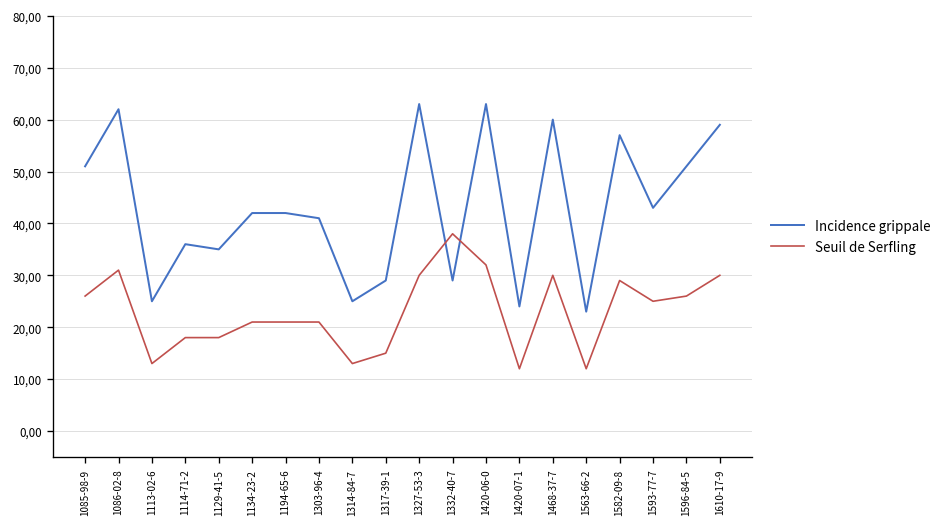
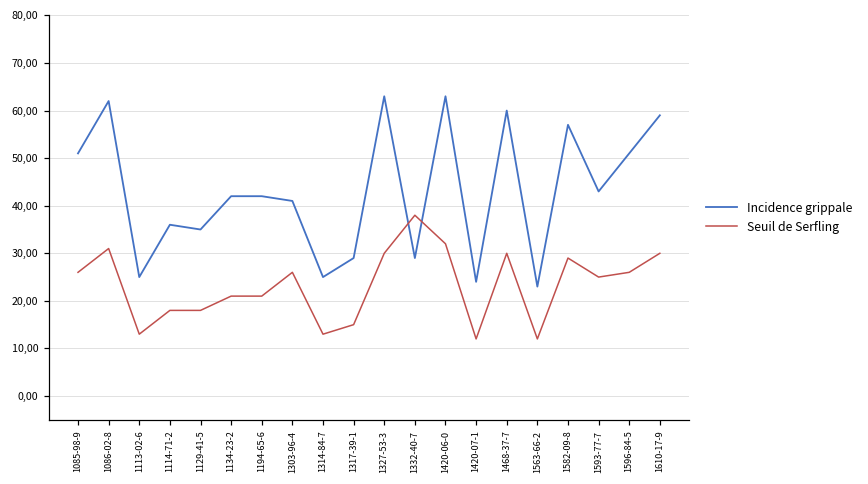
  {
    "Incidence grippale": {
      "1085-98-9": 5100,
      "1086-02-8": 6200,
      "1113-02-6": 2500,
      "1114-71-2": 3600,
      "1129-41-5": 3500,
      "1134-23-2": 4200,
      "1194-65-6": 4200,
      "1303-96-4": 4100,
      "1314-84-7": 2500,
      "1317-39-1": 2900,
      "1327-53-3": 6300,
      "1332-40-7": 2900,
      "1420-06-0": 6300,
      "1420-07-1": 2400,
      "1468-37-7": 6000,
      "1563-66-2": 2300,
      "1582-09-8": 5700,
      "1593-77-7": 4300,
      "1596-84-5": 5100,
      "1610-17-9": 5900
    },
    "Seuil de Serfling": {
      "1085-98-9": 2600,
      "1086-02-8": 3100,
      "1113-02-6": 1300,
      "1114-71-2": 1800,
      "1129-41-5": 1800,
      "1134-23-2": 2100,
      "1194-65-6": 2100,
-     "1303-96-4": 2100,
+     "1303-96-4": 2600,
      "1314-84-7": 1300,
      "1317-39-1": 1500,
      "1327-53-3": 3000,
      "1332-40-7": 3800,
      "1420-06-0": 3200,
      "1420-07-1": 1200,
      "1468-37-7": 3000,
      "1563-66-2": 1200,
      "1582-09-8": 2900,
      "1593-77-7": 2500,
      "1596-84-5": 2600,
      "1610-17-9": 3000
    }
  }
